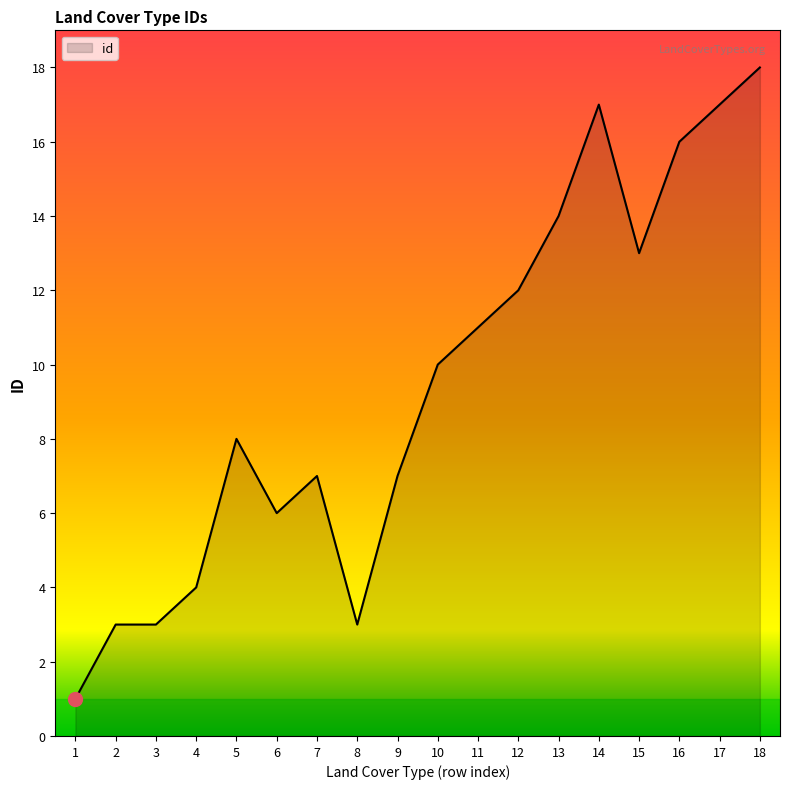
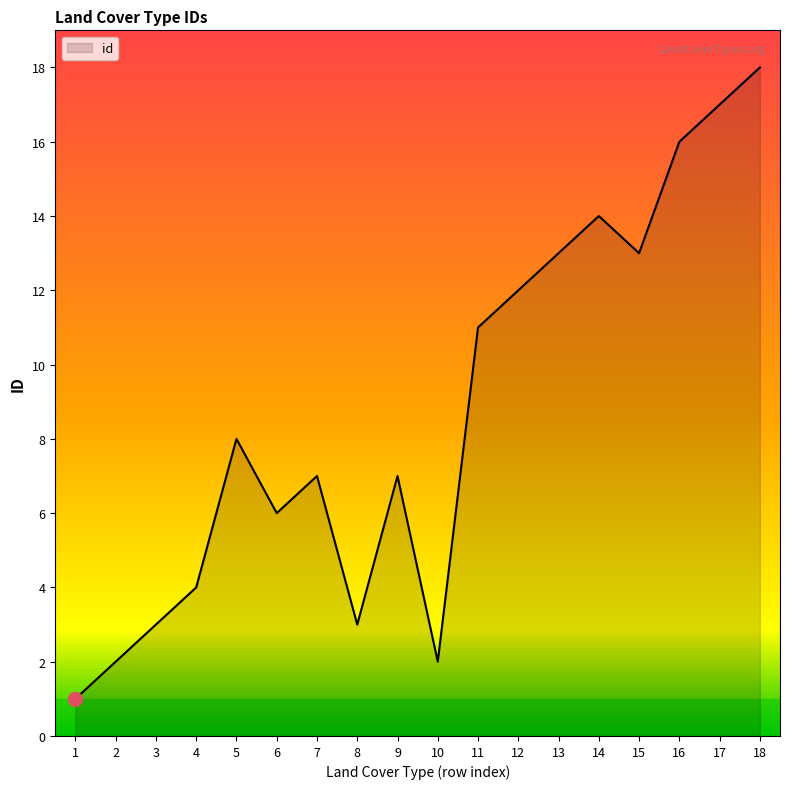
  {
    "id": {
-     "2": 3,
+     "2": 2,
      "3": 3,
      "4": 4,
      "5": 8,
      "6": 6,
      "7": 7,
      "8": 3,
      "9": 7,
-     "10": 10,
+     "10": 2,
      "11": 11,
      "12": 12,
-     "13": 14,
-     "14": 17,
+     "13": 13,
+     "14": 14,
      "15": 13,
      "16": 16,
      "17": 17,
      "18": 18
    }
  }
